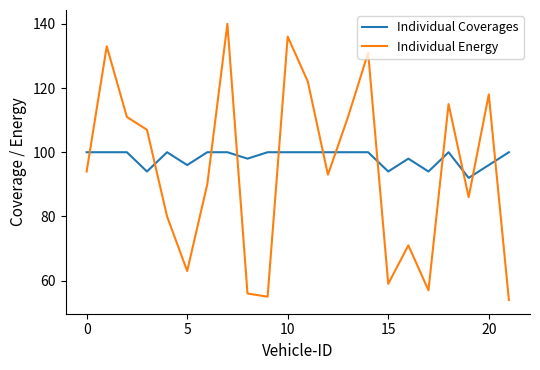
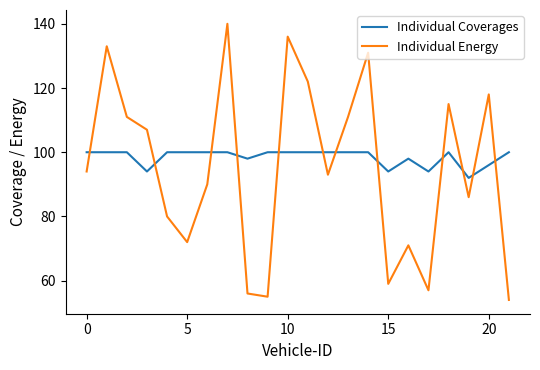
  {
    "Individual Coverages": {
      "0": 100,
-     "5": 96,
+     "5": 100,
      "10": 100,
      "15": 94,
      "20": 96
    },
    "Individual Energy": {
      "0": 94,
-     "5": 63,
+     "5": 72,
      "10": 136,
      "15": 59,
      "20": 118
    }
  }
